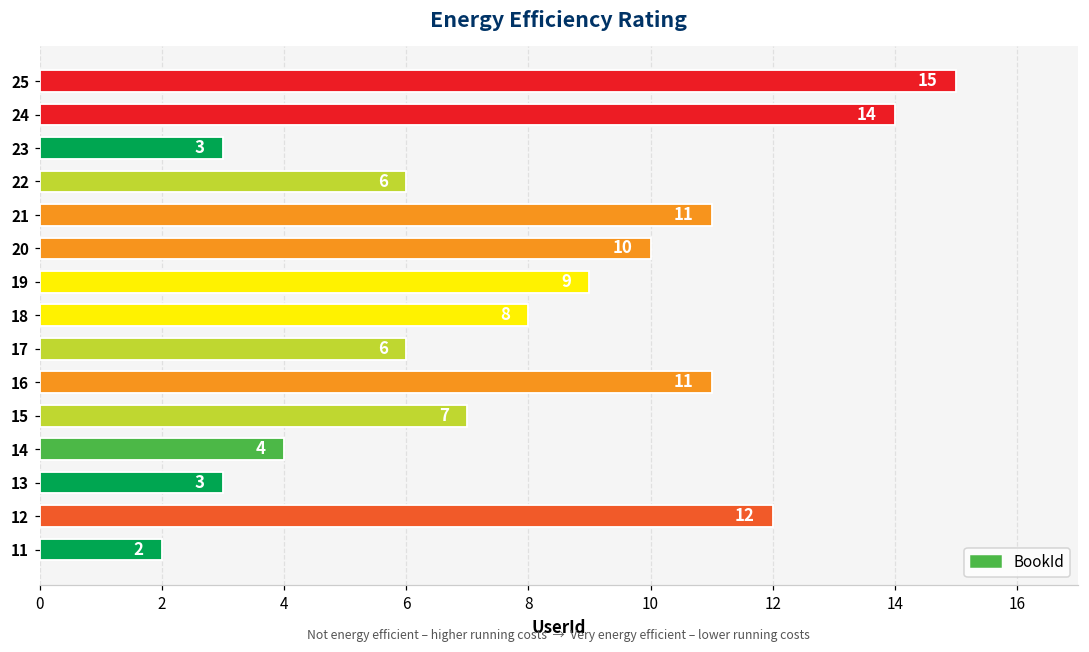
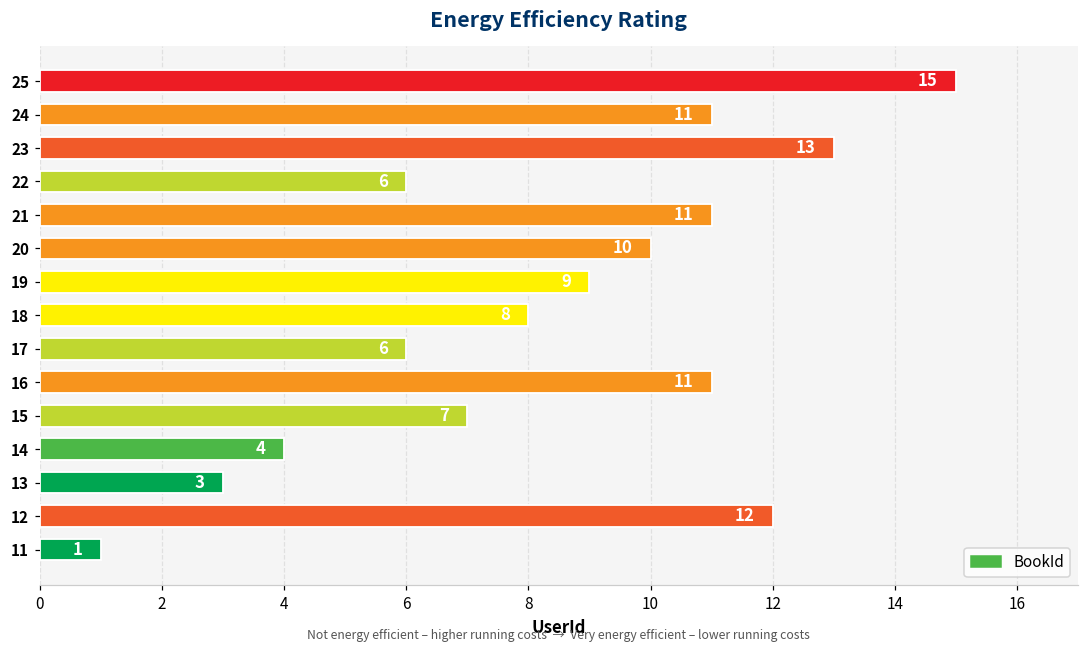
  {
    "25": 15,
-   "24": 14,
-   "23": 3,
+   "24": 11,
+   "23": 13,
    "22": 6,
    "21": 11,
    "20": 10,
    "19": 9,
    "18": 8,
    "17": 6,
    "16": 11,
    "15": 7,
    "14": 4,
    "13": 3,
    "12": 12,
-   "11": 2
+   "11": 1
  }
